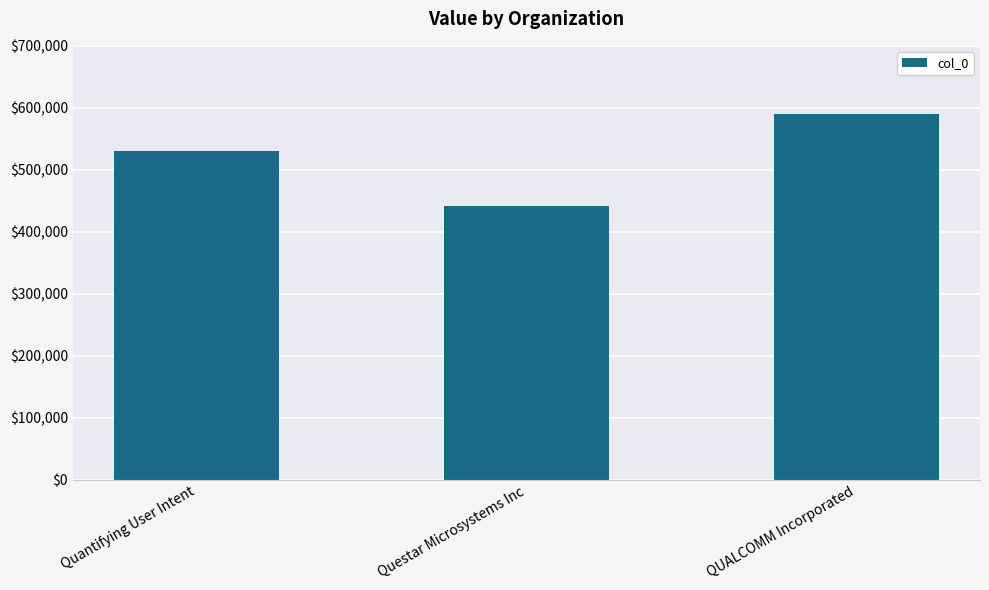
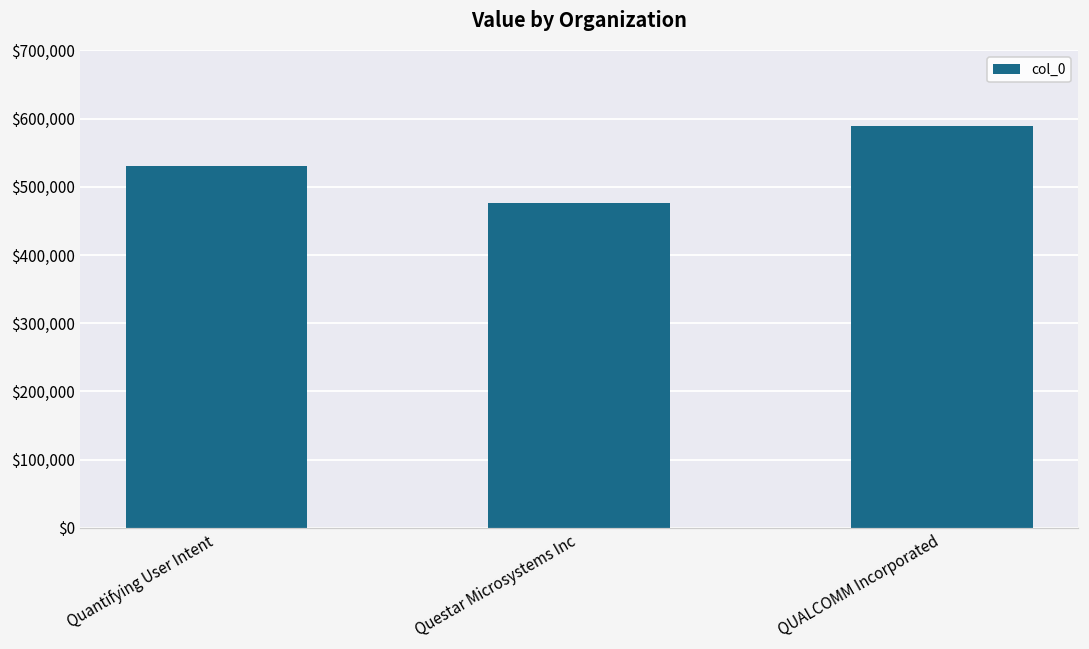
  {
    "Quantifying User Intent": "$530,000",
-   "Questar Microsystems Inc": "$440,000",
+   "Questar Microsystems Inc": "$480,000",
    "QUALCOMM Incorporated": "$590,000"
  }
